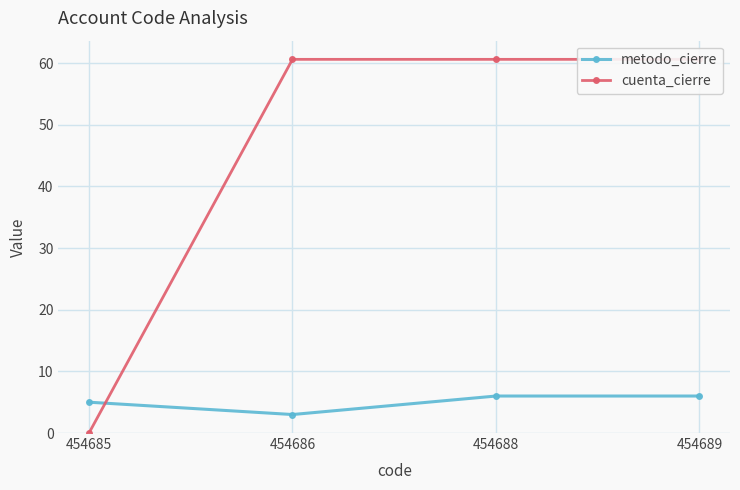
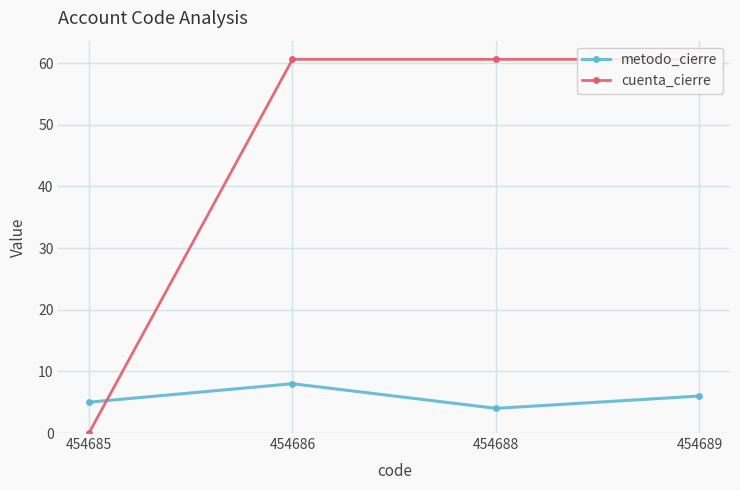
  {
    "metodo_cierre": {
      "454685": 5,
-     "454686": 3,
-     "454688": 6,
+     "454686": 8,
+     "454688": 4,
      "454689": 6
    },
    "cuenta_cierre": {
      "454685": 0,
      "454686": 61,
      "454688": 61
    }
  }
